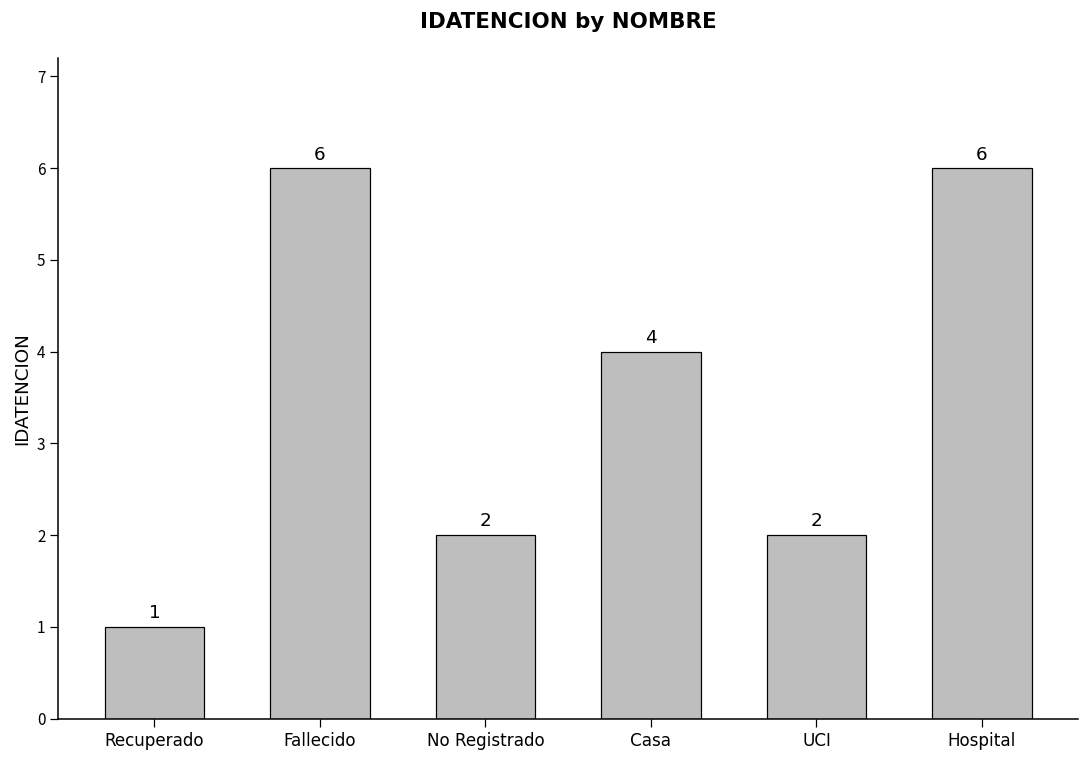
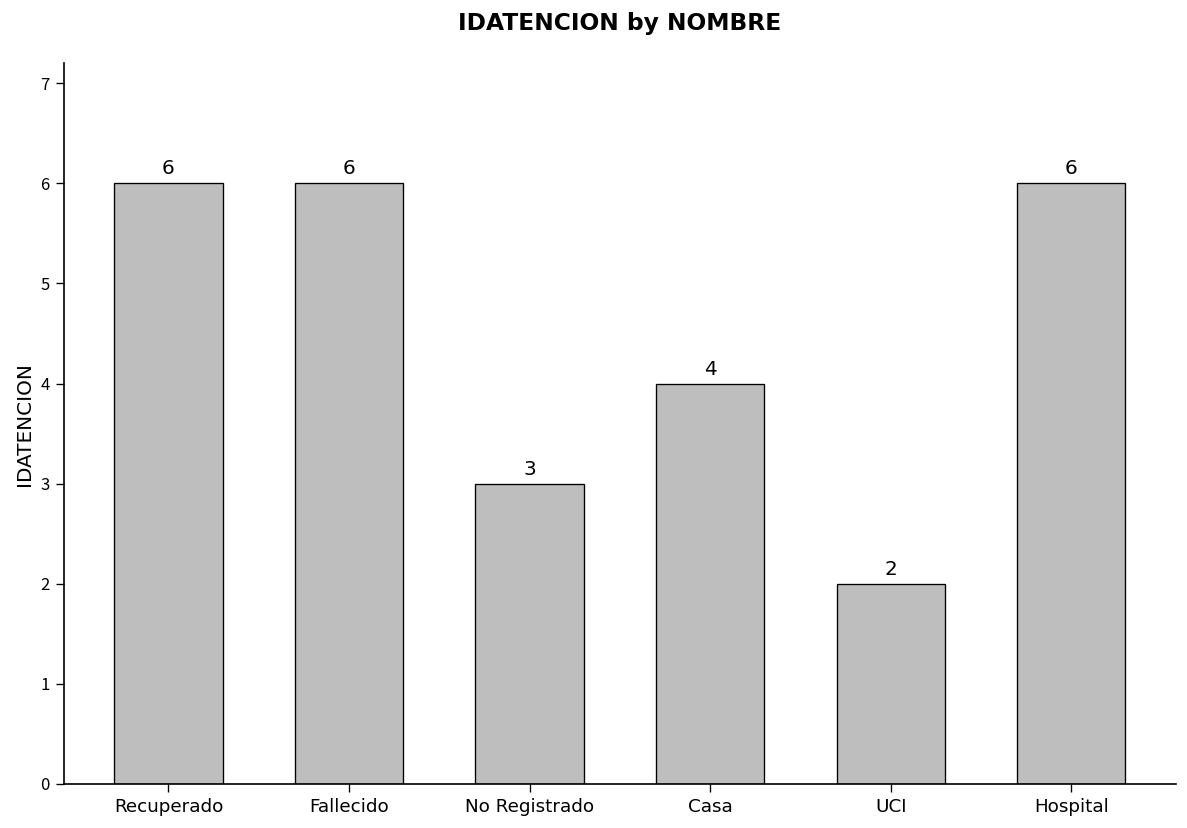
  {
-   "Recuperado": 1,
+   "Recuperado": 6,
    "Fallecido": 6,
-   "No Registrado": 2,
+   "No Registrado": 3,
    "Casa": 4,
    "UCI": 2,
    "Hospital": 6
  }
